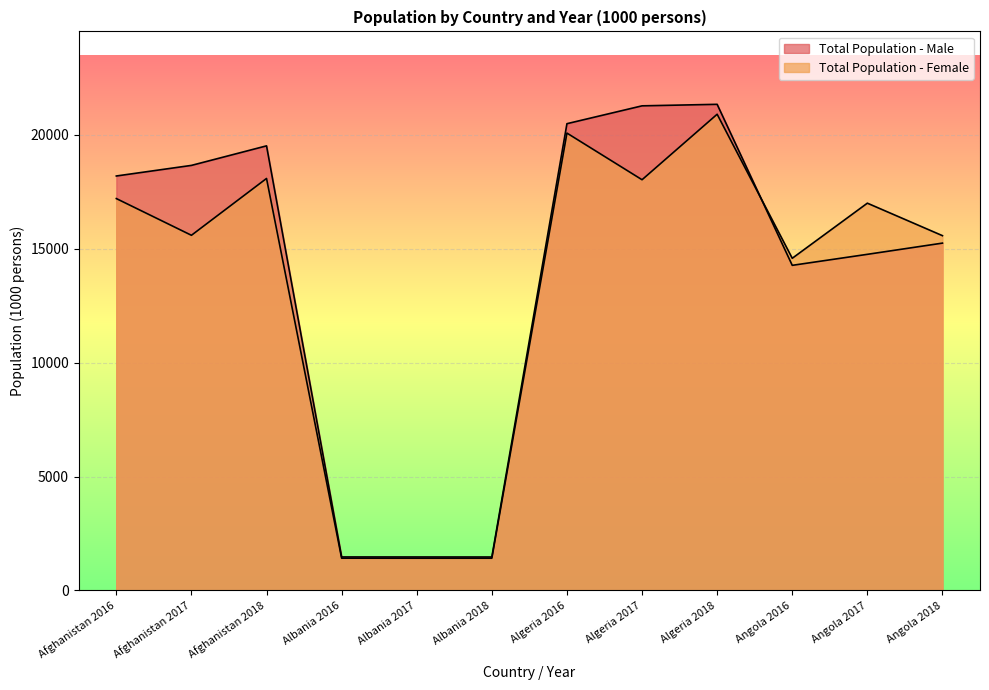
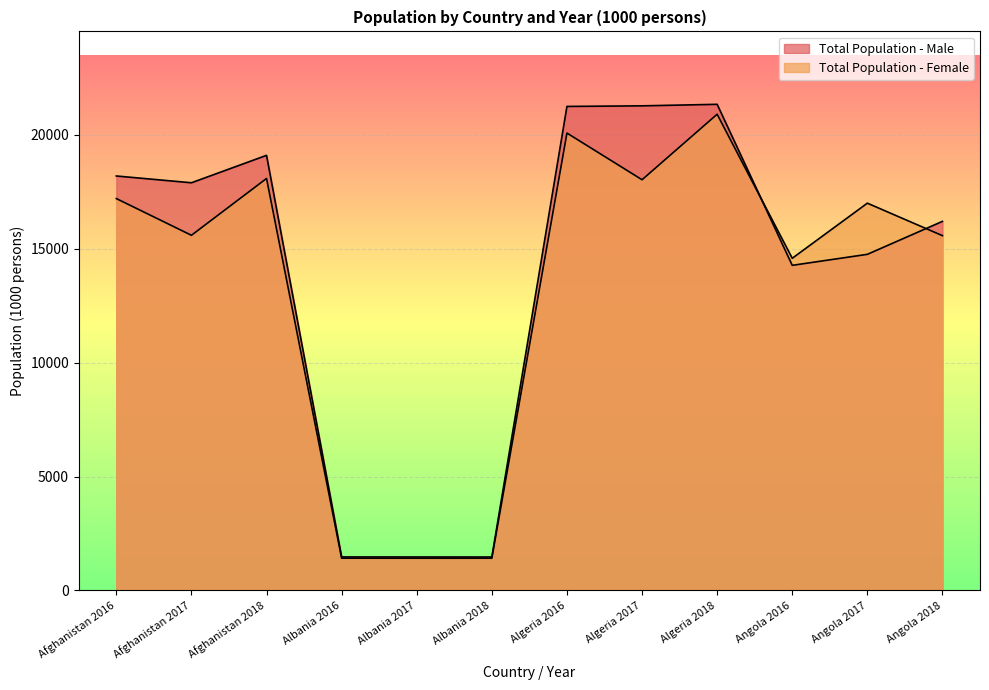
  {
    "Total Population - Male": {
      "Afghanistan 2016": 18200,
-     "Afghanistan 2017": 18700,
-     "Afghanistan 2018": 19500,
-     "Algeria 2016": 20500,
+     "Afghanistan 2017": 17900,
+     "Afghanistan 2018": 19100,
+     "Algeria 2016": 21200,
      "Algeria 2017": 21300,
      "Algeria 2018": 21300,
      "Angola 2016": 14300,
      "Angola 2017": 14700,
-     "Angola 2018": 15200
+     "Angola 2018": 16200
    },
    "Total Population - Female": {
      "Afghanistan 2016": 17200,
      "Afghanistan 2017": 15600,
      "Afghanistan 2018": 18100,
      "Algeria 2016": 20100,
      "Algeria 2017": 18000,
      "Algeria 2018": 20900,
      "Angola 2016": 14600,
      "Angola 2017": 17000,
      "Angola 2018": 15600
    }
  }
